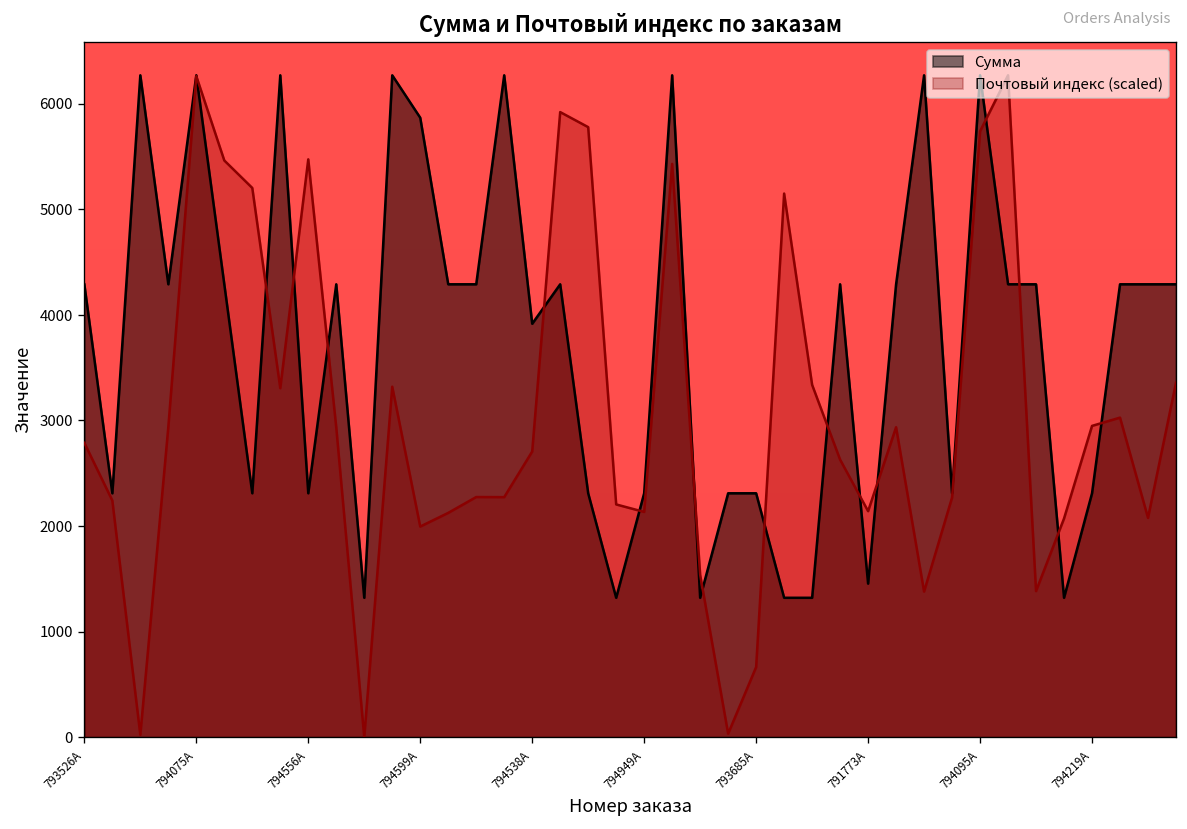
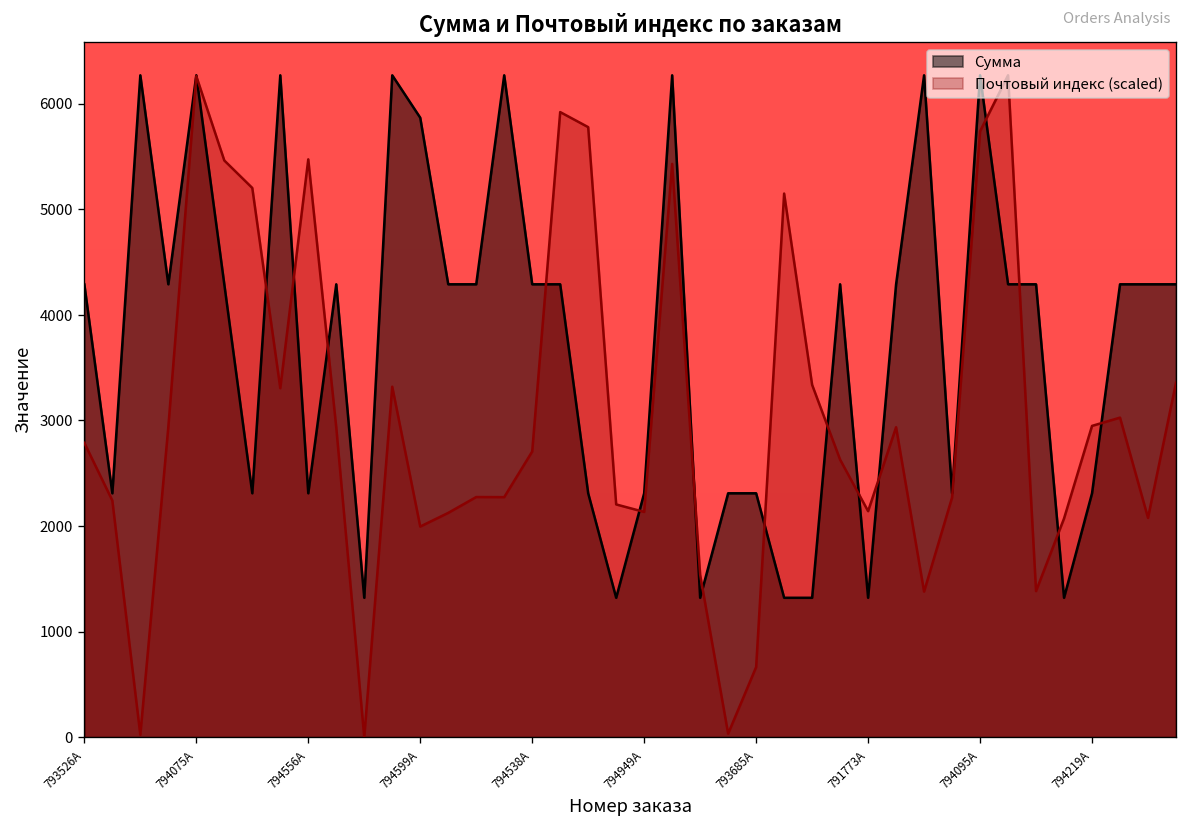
  {
    "Сумма": {
      "793526A": 4300,
      "794556A": 2300,
      "794599A": 5900,
-     "794538A": 3900,
+     "794538A": 4300,
      "794949A": 2300,
      "793685A": 2300,
-     "791773A": 1500,
+     "791773A": 1300,
      "794219A": 2300
    },
    "Почтовый индекс (scaled)": {
      "793526A": 2800,
      "794556A": 5500,
      "794599A": 2000,
      "794538A": 2700,
      "794949A": 2100,
      "793685A": 700,
      "791773A": 2100,
      "794095A": 5700,
      "794219A": 2900
    }
  }
